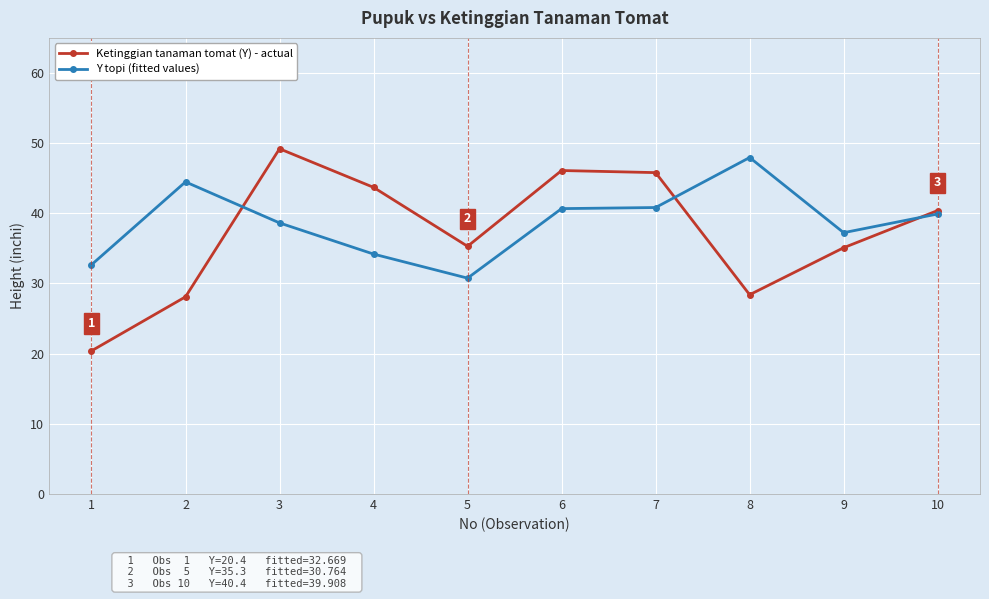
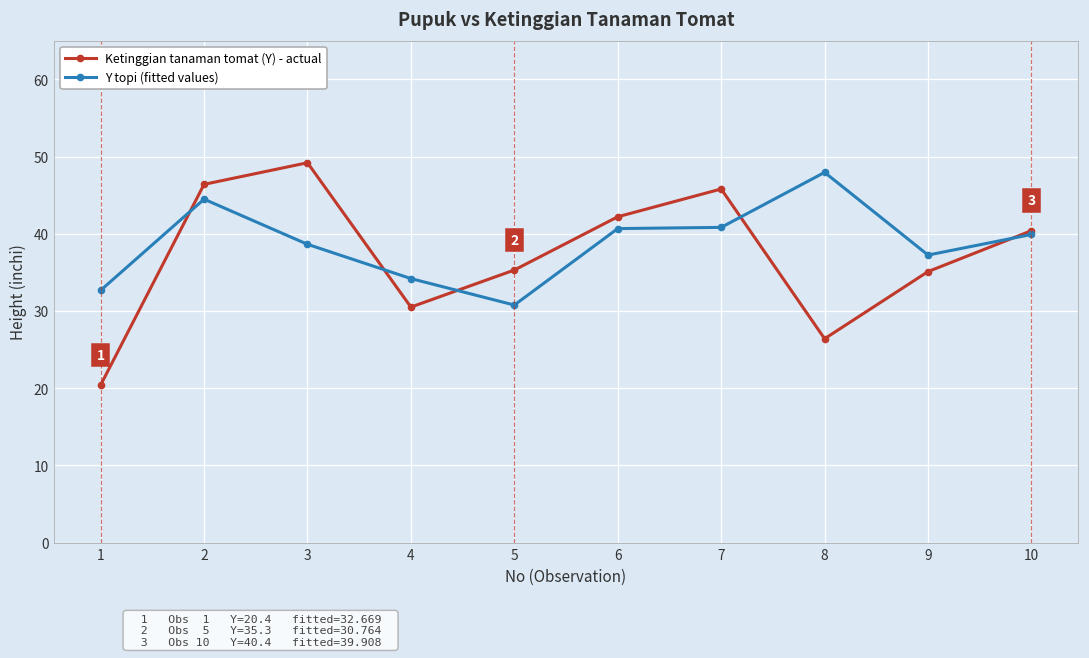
  {
    "Ketinggian tanaman tomat (Y) - actual": {
-     "2": 28,
+     "2": 46,
      "3": 49,
-     "4": 44,
-     "6": 46,
+     "4": 31,
+     "6": 42,
      "7": 46,
-     "8": 28,
+     "8": 26,
      "9": 35
    },
    "Y topi (fitted values)": {
      "1": 33,
      "2": 44,
      "3": 39,
      "4": 34,
      "5": 31,
      "6": 41,
      "7": 41,
      "8": 48,
      "9": 37,
      "10": 40
    }
  }
